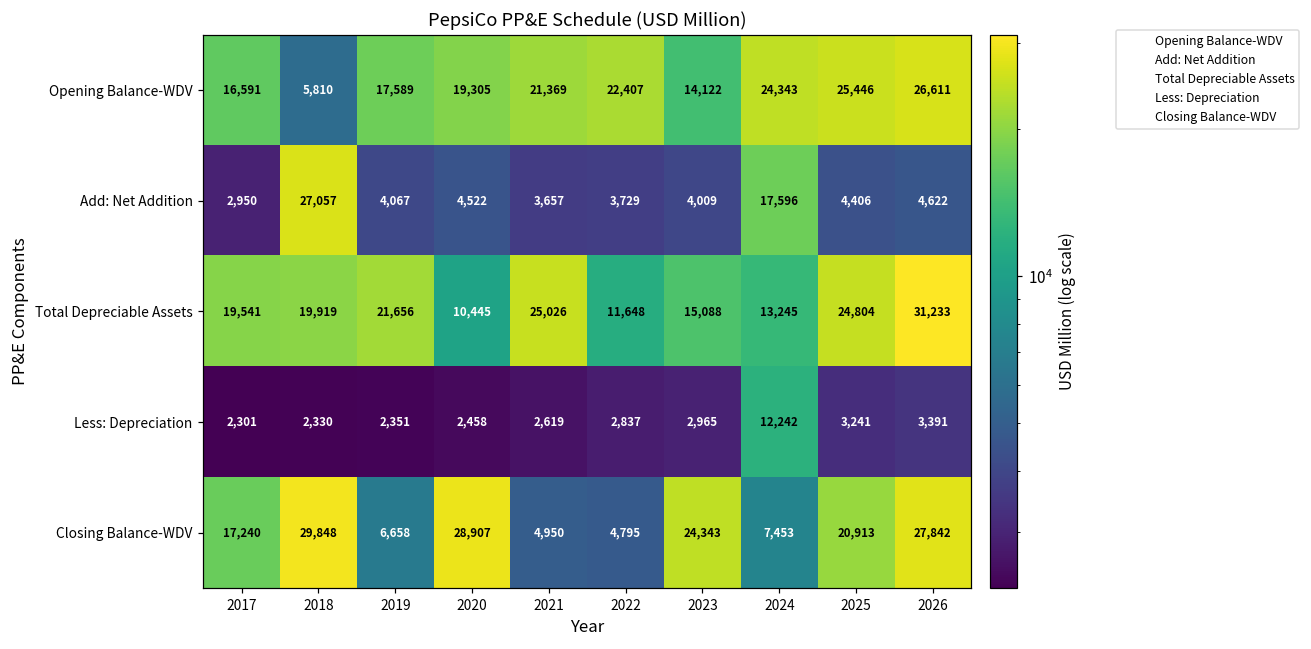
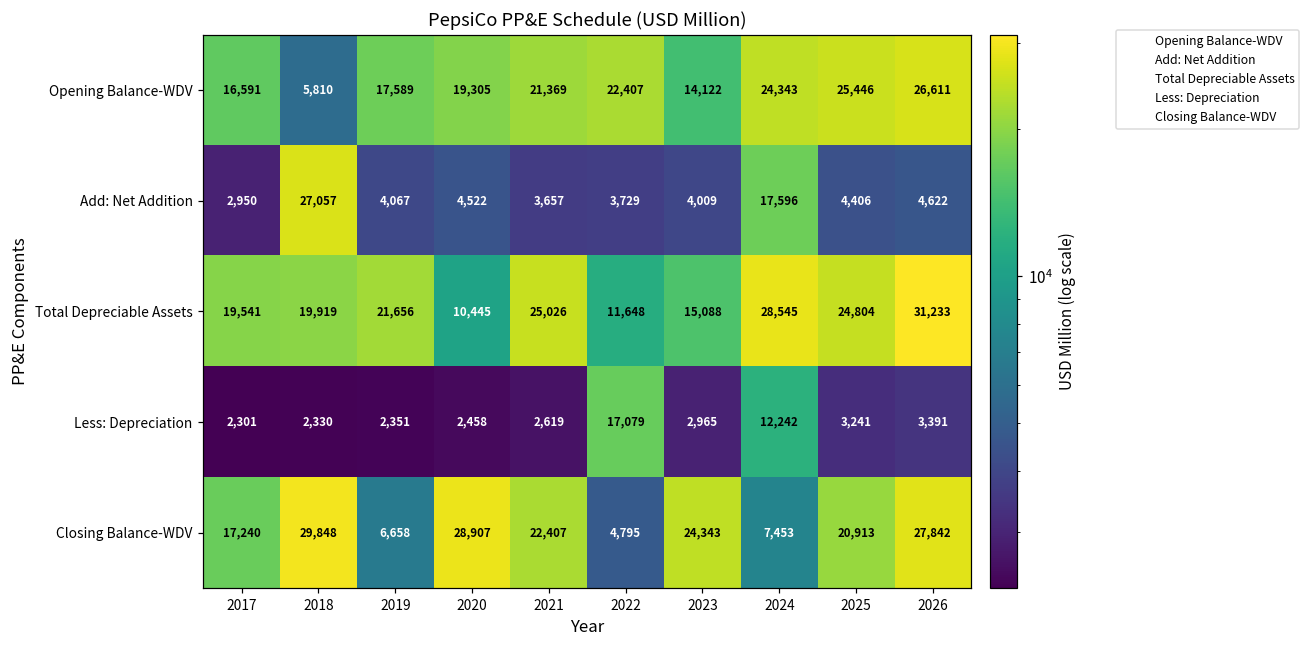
  {
    "Opening Balance-WDV": {
      "2017": "16,591",
      "2018": "5,810",
      "2019": "17,589",
      "2020": "19,305",
      "2021": "21,369",
      "2022": "22,407",
      "2023": "14,122",
      "2024": "24,343",
      "2025": "25,446",
      "2026": "26,611"
    },
    "Add: Net Addition": {
      "2017": "2,950",
      "2018": "27,057",
      "2019": "4,067",
      "2020": "4,522",
      "2021": "3,657",
      "2022": "3,729",
      "2023": "4,009",
      "2024": "17,596",
      "2025": "4,406",
      "2026": "4,622"
    },
    "Total Depreciable Assets": {
      "2017": "19,541",
      "2018": "19,919",
      "2019": "21,656",
      "2020": "10,445",
      "2021": "25,026",
      "2022": "11,648",
      "2023": "15,088",
-     "2024": "13,245",
+     "2024": "28,545",
      "2025": "24,804",
      "2026": "31,233"
    },
    "Less: Depreciation": {
      "2017": "2,301",
      "2018": "2,330",
      "2019": "2,351",
      "2020": "2,458",
      "2021": "2,619",
-     "2022": "2,837",
+     "2022": "17,079",
      "2023": "2,965",
      "2024": "12,242",
      "2025": "3,241",
      "2026": "3,391"
    },
    "Closing Balance-WDV": {
      "2017": "17,240",
      "2018": "29,848",
      "2019": "6,658",
      "2020": "28,907",
-     "2021": "4,950",
+     "2021": "22,407",
      "2022": "4,795",
      "2023": "24,343",
      "2024": "7,453",
      "2025": "20,913",
      "2026": "27,842"
    }
  }
